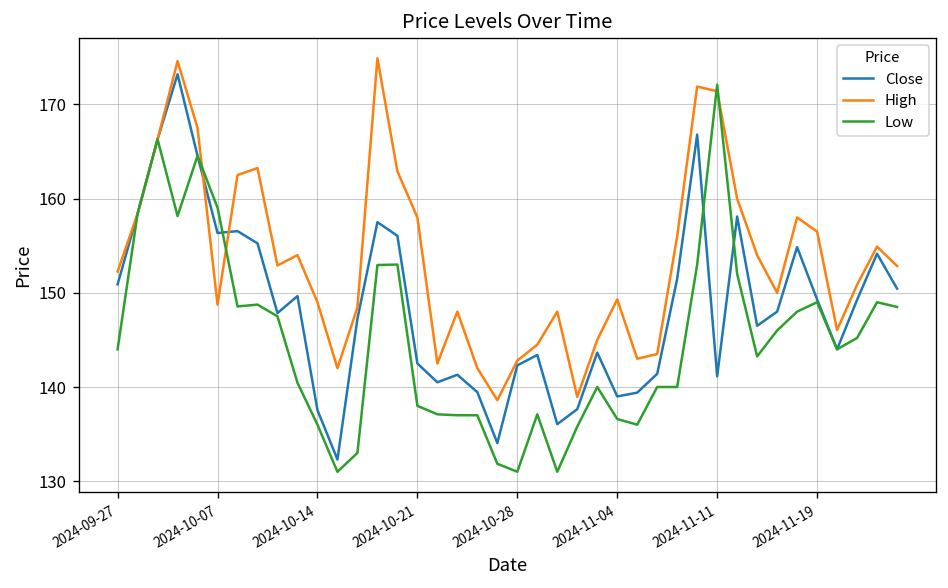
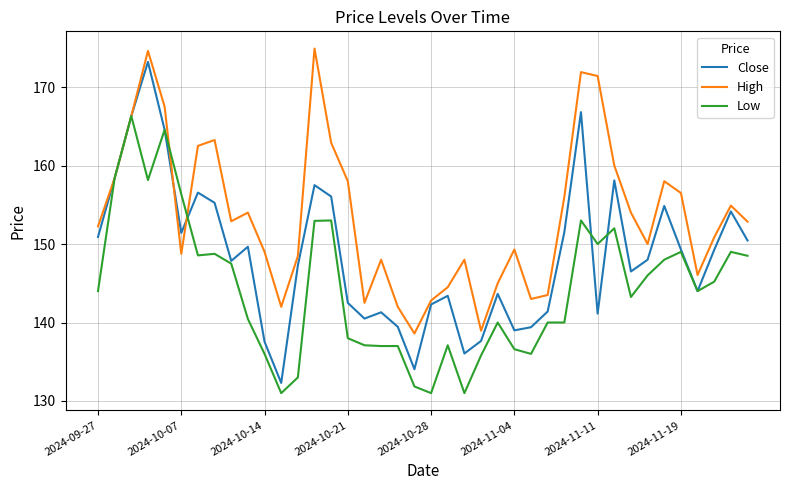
  {
    "Close": {
      "2024-09-27": 151,
-     "2024-10-07": 156,
+     "2024-10-07": 151,
      "2024-10-14": 138,
      "2024-10-21": 143,
      "2024-10-28": 142,
      "2024-11-04": 139,
      "2024-11-11": 141
    },
    "High": {
      "2024-09-27": 152,
      "2024-10-07": 149,
      "2024-10-14": 149,
      "2024-10-21": 158,
      "2024-10-28": 143,
      "2024-11-04": 149,
      "2024-11-11": 171,
      "2024-11-19": 157
    },
    "Low": {
      "2024-09-27": 144,
-     "2024-10-07": 159,
+     "2024-10-07": 156,
      "2024-10-14": 136,
      "2024-10-21": 138,
      "2024-10-28": 131,
      "2024-11-04": 137,
-     "2024-11-11": 172
+     "2024-11-11": 150
    }
  }
